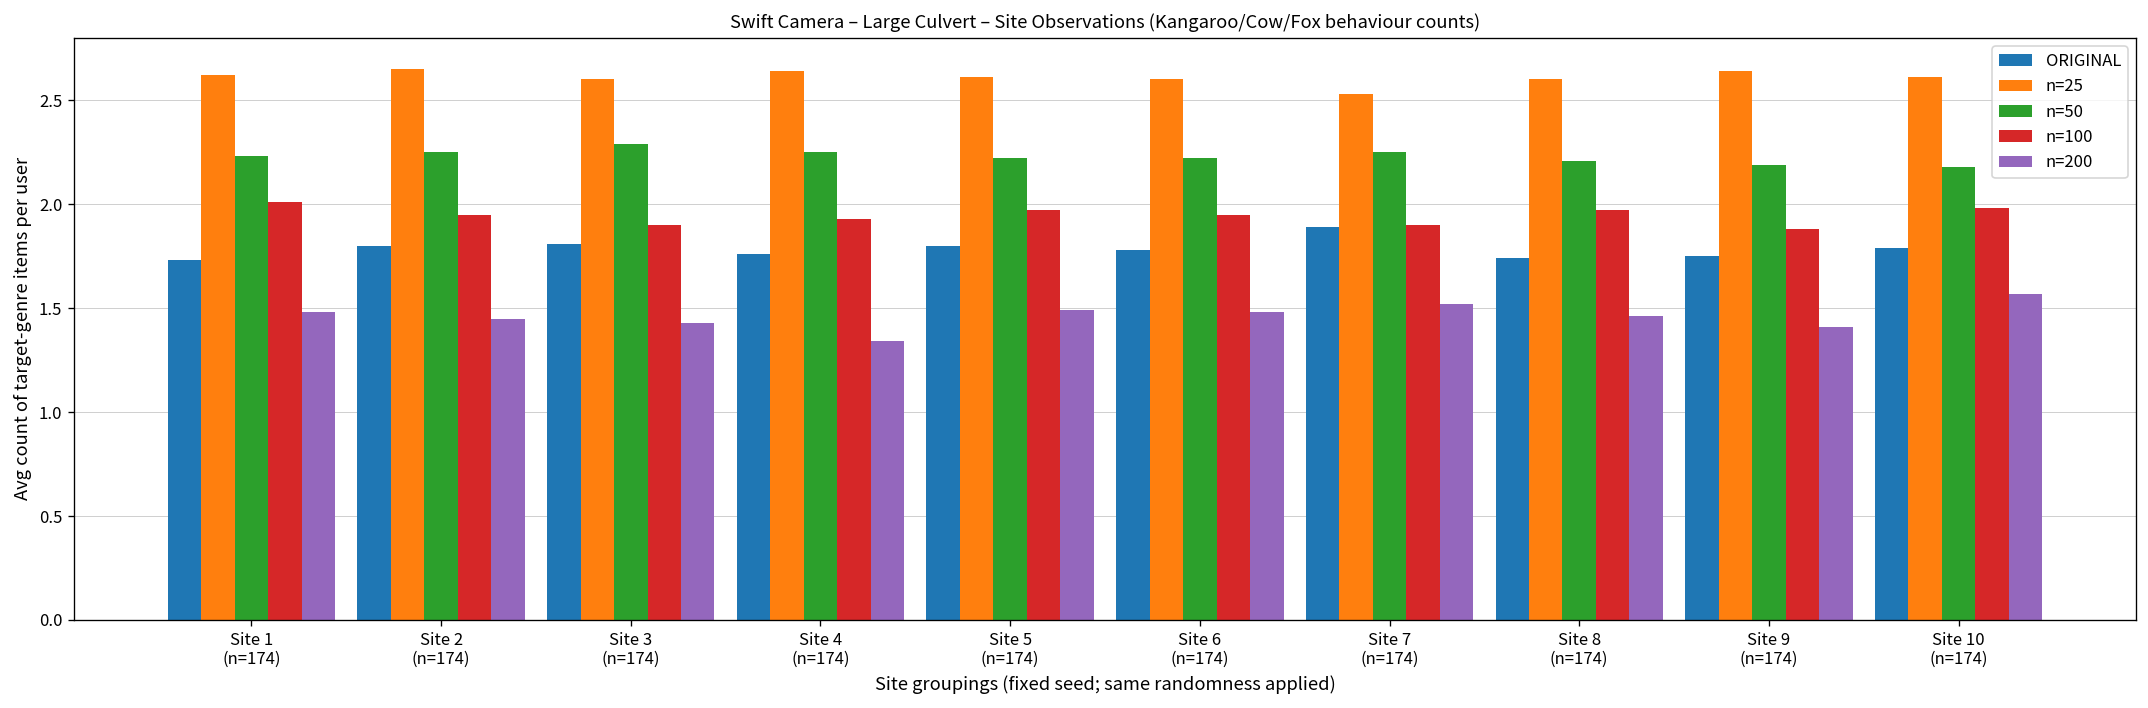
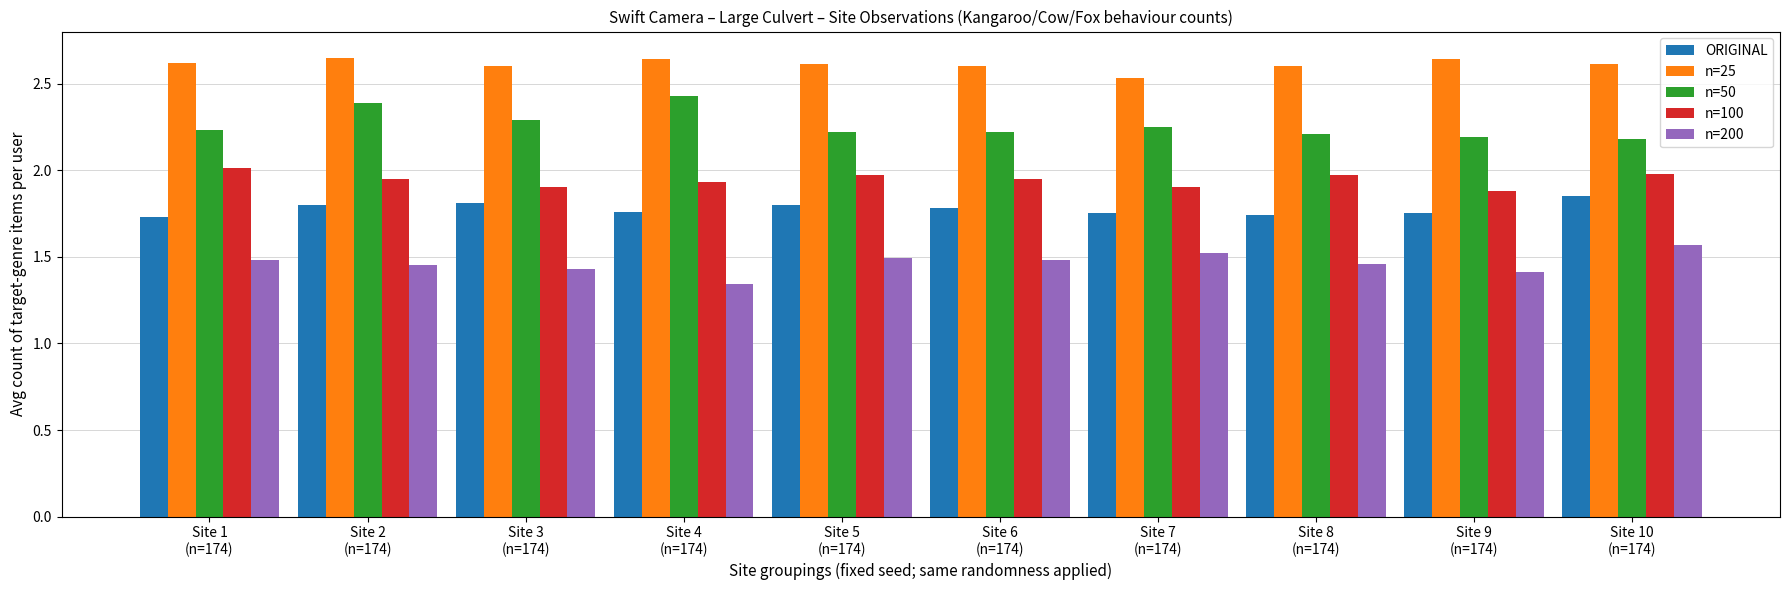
  {
    "ORIGINAL": {
      "Site 1 (n=174)": 1.73,
      "Site 2 (n=174)": 1.80,
      "Site 3 (n=174)": 1.81,
      "Site 4 (n=174)": 1.76,
      "Site 5 (n=174)": 1.80,
      "Site 6 (n=174)": 1.78,
-     "Site 7 (n=174)": 1.89,
+     "Site 7 (n=174)": 1.75,
      "Site 8 (n=174)": 1.74,
      "Site 9 (n=174)": 1.75,
-     "Site 10 (n=174)": 1.79
+     "Site 10 (n=174)": 1.85
    },
    "n=25": {
      "Site 1 (n=174)": 2.62,
      "Site 2 (n=174)": 2.65,
      "Site 3 (n=174)": 2.60,
      "Site 4 (n=174)": 2.64,
      "Site 5 (n=174)": 2.61,
      "Site 6 (n=174)": 2.60,
      "Site 7 (n=174)": 2.53,
      "Site 8 (n=174)": 2.60,
      "Site 9 (n=174)": 2.64,
      "Site 10 (n=174)": 2.61
    },
    "n=50": {
      "Site 1 (n=174)": 2.23,
-     "Site 2 (n=174)": 2.25,
+     "Site 2 (n=174)": 2.39,
      "Site 3 (n=174)": 2.29,
-     "Site 4 (n=174)": 2.25,
+     "Site 4 (n=174)": 2.43,
      "Site 5 (n=174)": 2.22,
      "Site 6 (n=174)": 2.22,
      "Site 7 (n=174)": 2.25,
      "Site 8 (n=174)": 2.21,
      "Site 9 (n=174)": 2.19,
      "Site 10 (n=174)": 2.18
    },
    "n=100": {
      "Site 1 (n=174)": 2.01,
      "Site 2 (n=174)": 1.95,
      "Site 3 (n=174)": 1.90,
      "Site 4 (n=174)": 1.93,
      "Site 5 (n=174)": 1.97,
      "Site 6 (n=174)": 1.95,
      "Site 7 (n=174)": 1.90,
      "Site 8 (n=174)": 1.97,
      "Site 9 (n=174)": 1.88,
      "Site 10 (n=174)": 1.98
    },
    "n=200": {
      "Site 1 (n=174)": 1.48,
      "Site 2 (n=174)": 1.45,
      "Site 3 (n=174)": 1.43,
      "Site 4 (n=174)": 1.34,
      "Site 5 (n=174)": 1.49,
      "Site 6 (n=174)": 1.48,
      "Site 7 (n=174)": 1.52,
      "Site 8 (n=174)": 1.46,
      "Site 9 (n=174)": 1.41,
      "Site 10 (n=174)": 1.57
    }
  }
